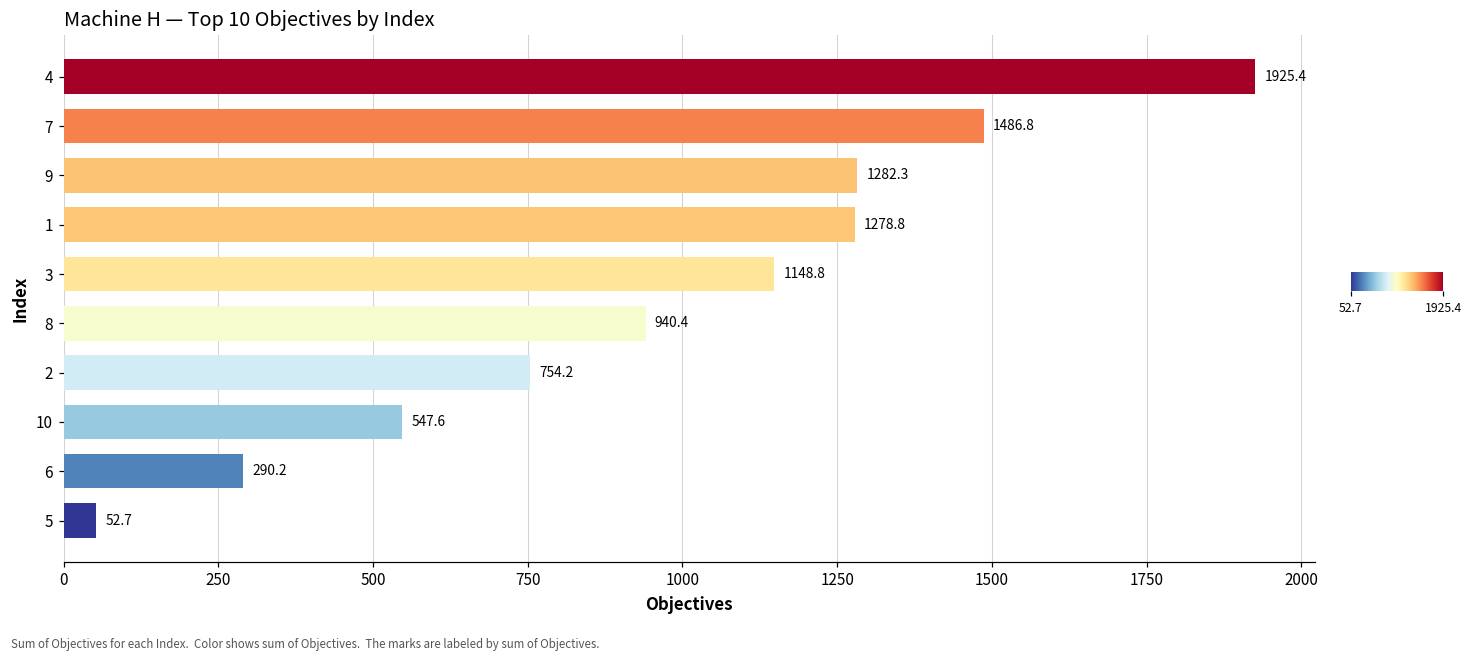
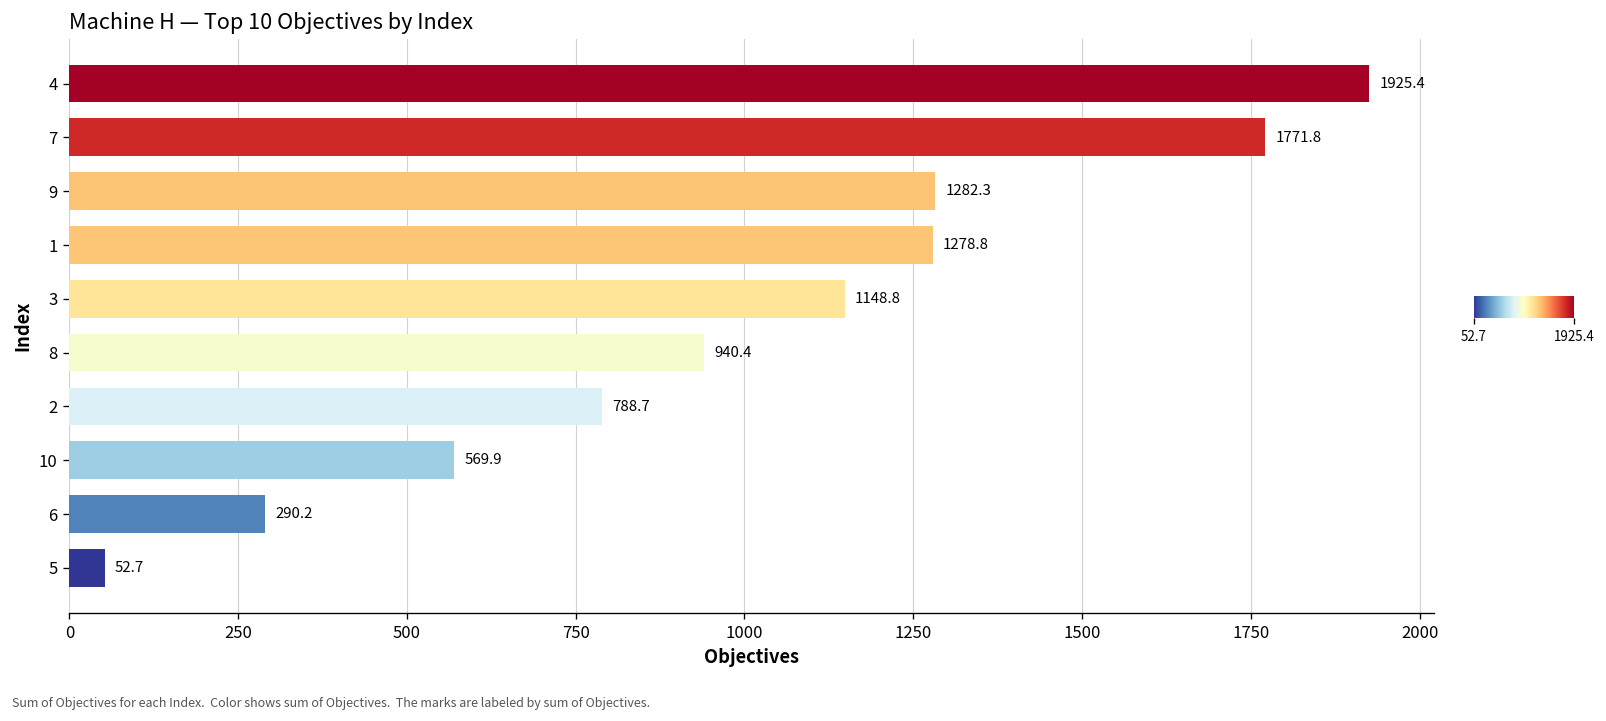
  {
    "4": 1925.4,
-   "7": 1486.8,
+   "7": 1771.8,
    "9": 1282.3,
    "1": 1278.8,
    "3": 1148.8,
    "8": 940.4,
-   "2": 754.2,
-   "10": 547.6,
+   "2": 788.7,
+   "10": 569.9,
    "6": 290.2,
    "5": 52.7
  }
